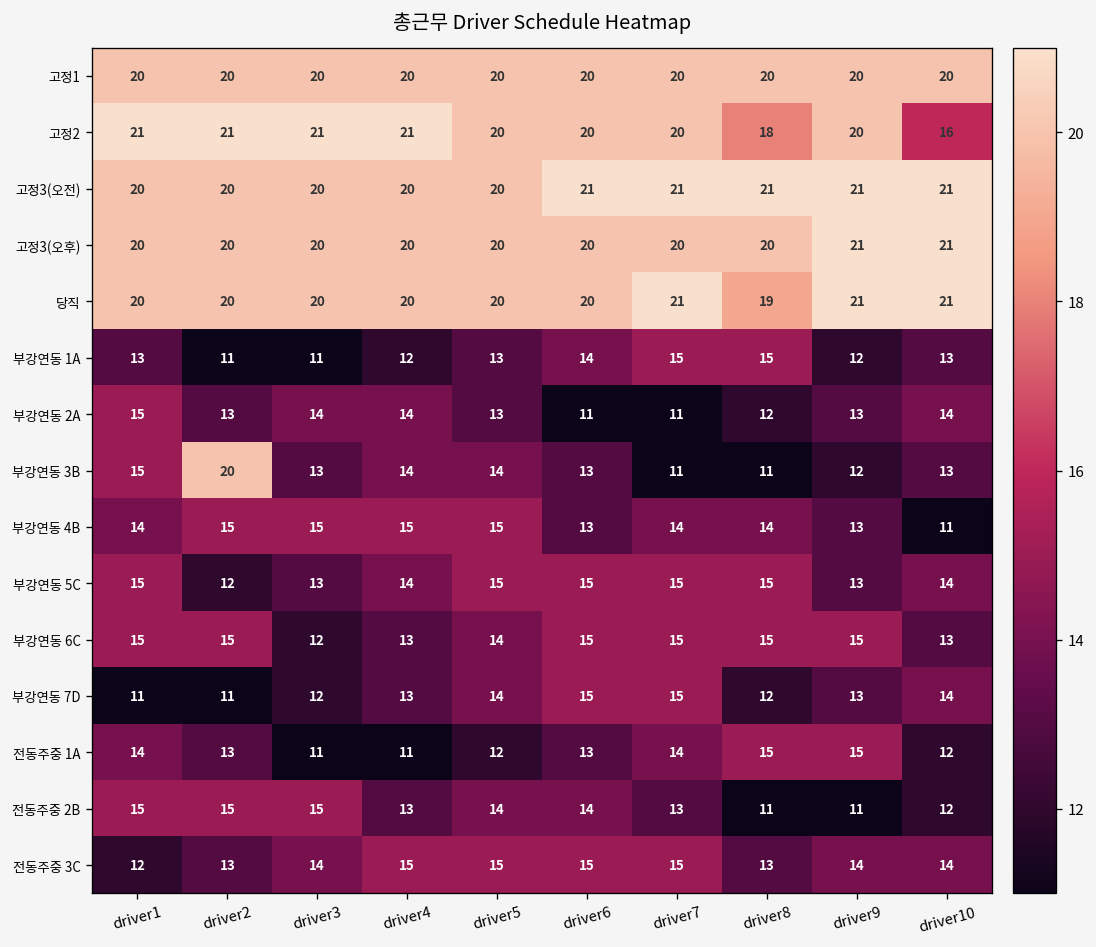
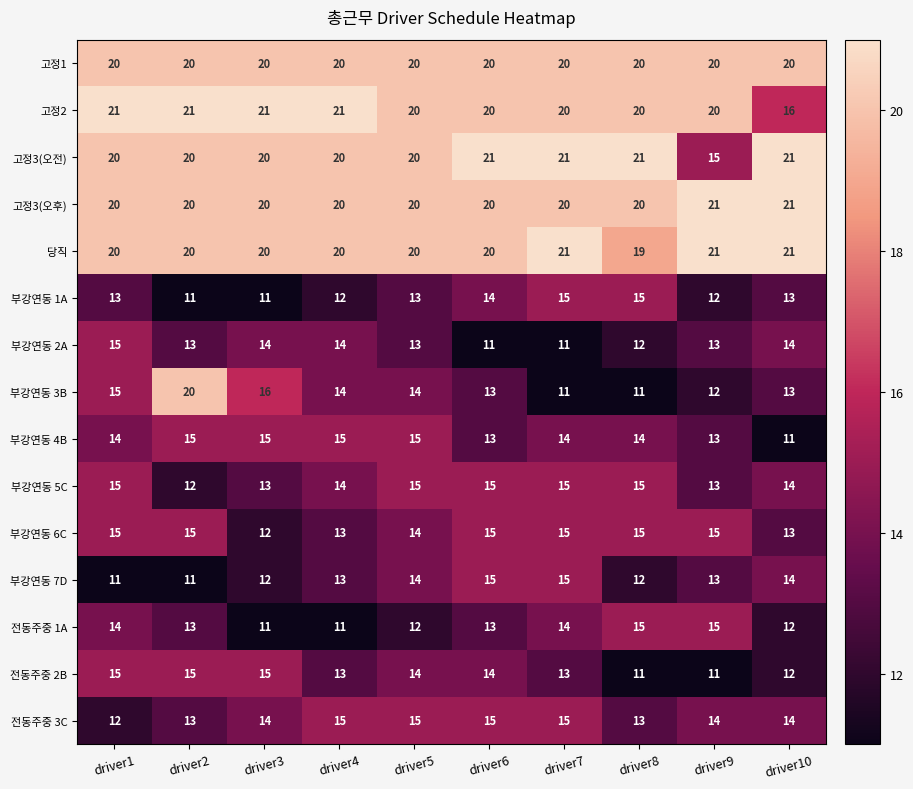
  {
    "고정1": {
      "driver1": 20,
      "driver2": 20,
      "driver3": 20,
      "driver4": 20,
      "driver5": 20,
      "driver6": 20,
      "driver7": 20,
      "driver8": 20,
      "driver9": 20,
      "driver10": 20
    },
    "고정2": {
      "driver1": 21,
      "driver2": 21,
      "driver3": 21,
      "driver4": 21,
      "driver5": 20,
      "driver6": 20,
      "driver7": 20,
-     "driver8": 18,
+     "driver8": 20,
      "driver9": 20,
      "driver10": 16
    },
    "고정3(오전)": {
      "driver1": 20,
      "driver2": 20,
      "driver3": 20,
      "driver4": 20,
      "driver5": 20,
      "driver6": 21,
      "driver7": 21,
      "driver8": 21,
-     "driver9": 21,
+     "driver9": 15,
      "driver10": 21
    },
    "고정3(오후)": {
      "driver1": 20,
      "driver2": 20,
      "driver3": 20,
      "driver4": 20,
      "driver5": 20,
      "driver6": 20,
      "driver7": 20,
      "driver8": 20,
      "driver9": 21,
      "driver10": 21
    },
    "당직": {
      "driver1": 20,
      "driver2": 20,
      "driver3": 20,
      "driver4": 20,
      "driver5": 20,
      "driver6": 20,
      "driver7": 21,
      "driver8": 19,
      "driver9": 21,
      "driver10": 21
    },
    "부강연동 1A": {
      "driver1": 13,
      "driver2": 11,
      "driver3": 11,
      "driver4": 12,
      "driver5": 13,
      "driver6": 14,
      "driver7": 15,
      "driver8": 15,
      "driver9": 12,
      "driver10": 13
    },
    "부강연동 2A": {
      "driver1": 15,
      "driver2": 13,
      "driver3": 14,
      "driver4": 14,
      "driver5": 13,
      "driver6": 11,
      "driver7": 11,
      "driver8": 12,
      "driver9": 13,
      "driver10": 14
    },
    "부강연동 3B": {
      "driver1": 15,
      "driver2": 20,
-     "driver3": 13,
+     "driver3": 16,
      "driver4": 14,
      "driver5": 14,
      "driver6": 13,
      "driver7": 11,
      "driver8": 11,
      "driver9": 12,
      "driver10": 13
    },
    "부강연동 4B": {
      "driver1": 14,
      "driver2": 15,
      "driver3": 15,
      "driver4": 15,
      "driver5": 15,
      "driver6": 13,
      "driver7": 14,
      "driver8": 14,
      "driver9": 13,
      "driver10": 11
    },
    "부강연동 5C": {
      "driver1": 15,
      "driver2": 12,
      "driver3": 13,
      "driver4": 14,
      "driver5": 15,
      "driver6": 15,
      "driver7": 15,
      "driver8": 15,
      "driver9": 13,
      "driver10": 14
    },
    "부강연동 6C": {
      "driver1": 15,
      "driver2": 15,
      "driver3": 12,
      "driver4": 13,
      "driver5": 14,
      "driver6": 15,
      "driver7": 15,
      "driver8": 15,
      "driver9": 15,
      "driver10": 13
    },
    "부강연동 7D": {
      "driver1": 11,
      "driver2": 11,
      "driver3": 12,
      "driver4": 13,
      "driver5": 14,
      "driver6": 15,
      "driver7": 15,
      "driver8": 12,
      "driver9": 13,
      "driver10": 14
    },
    "전동주중 1A": {
      "driver1": 14,
      "driver2": 13,
      "driver3": 11,
      "driver4": 11,
      "driver5": 12,
      "driver6": 13,
      "driver7": 14,
      "driver8": 15,
      "driver9": 15,
      "driver10": 12
    },
    "전동주중 2B": {
      "driver1": 15,
      "driver2": 15,
      "driver3": 15,
      "driver4": 13,
      "driver5": 14,
      "driver6": 14,
      "driver7": 13,
      "driver8": 11,
      "driver9": 11,
      "driver10": 12
    },
    "전동주중 3C": {
      "driver1": 12,
      "driver2": 13,
      "driver3": 14,
      "driver4": 15,
      "driver5": 15,
      "driver6": 15,
      "driver7": 15,
      "driver8": 13,
      "driver9": 14,
      "driver10": 14
    }
  }
